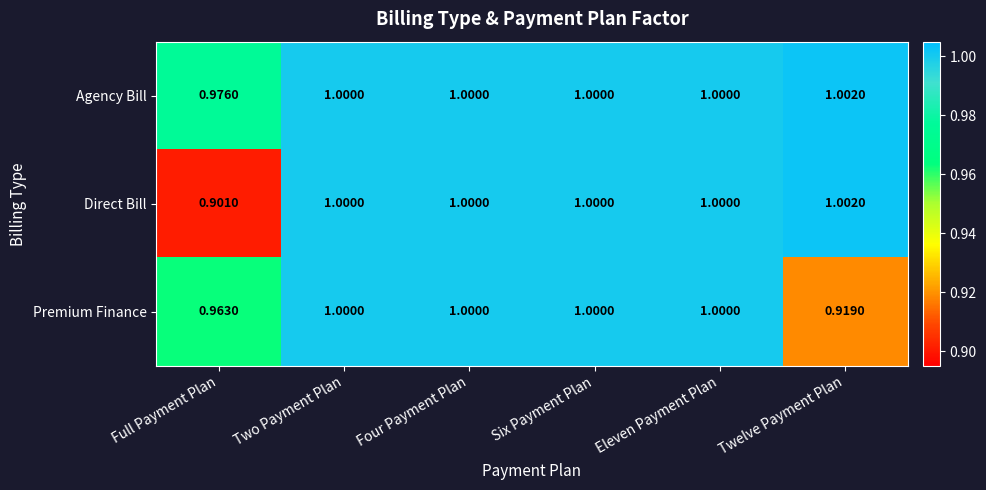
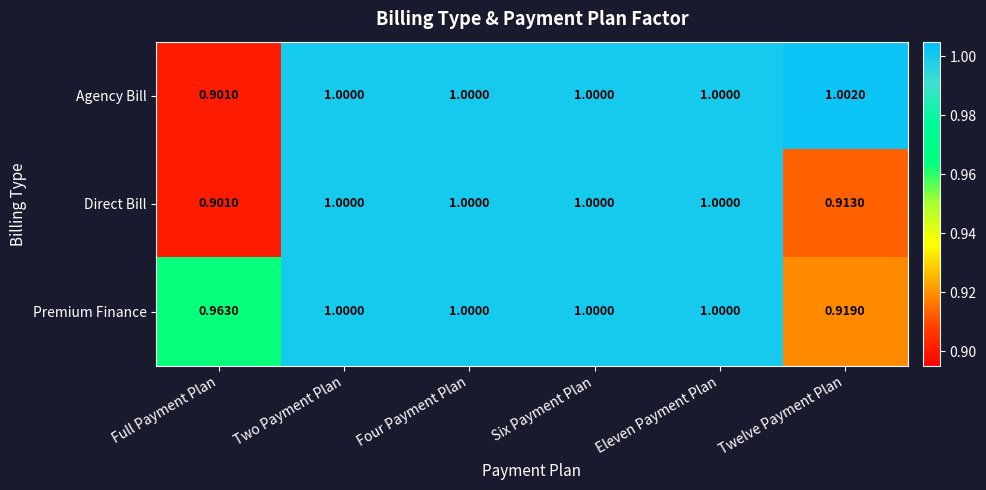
  {
    "Agency Bill": {
-     "Full Payment Plan": 0.9760,
+     "Full Payment Plan": 0.9010,
      "Two Payment Plan": 1.0000,
      "Four Payment Plan": 1.0000,
      "Six Payment Plan": 1.0000,
      "Eleven Payment Plan": 1.0000,
      "Twelve Payment Plan": 1.0020
    },
    "Direct Bill": {
      "Full Payment Plan": 0.9010,
      "Two Payment Plan": 1.0000,
      "Four Payment Plan": 1.0000,
      "Six Payment Plan": 1.0000,
      "Eleven Payment Plan": 1.0000,
-     "Twelve Payment Plan": 1.0020
+     "Twelve Payment Plan": 0.9130
    },
    "Premium Finance": {
      "Full Payment Plan": 0.9630,
      "Two Payment Plan": 1.0000,
      "Four Payment Plan": 1.0000,
      "Six Payment Plan": 1.0000,
      "Eleven Payment Plan": 1.0000,
      "Twelve Payment Plan": 0.9190
    }
  }
